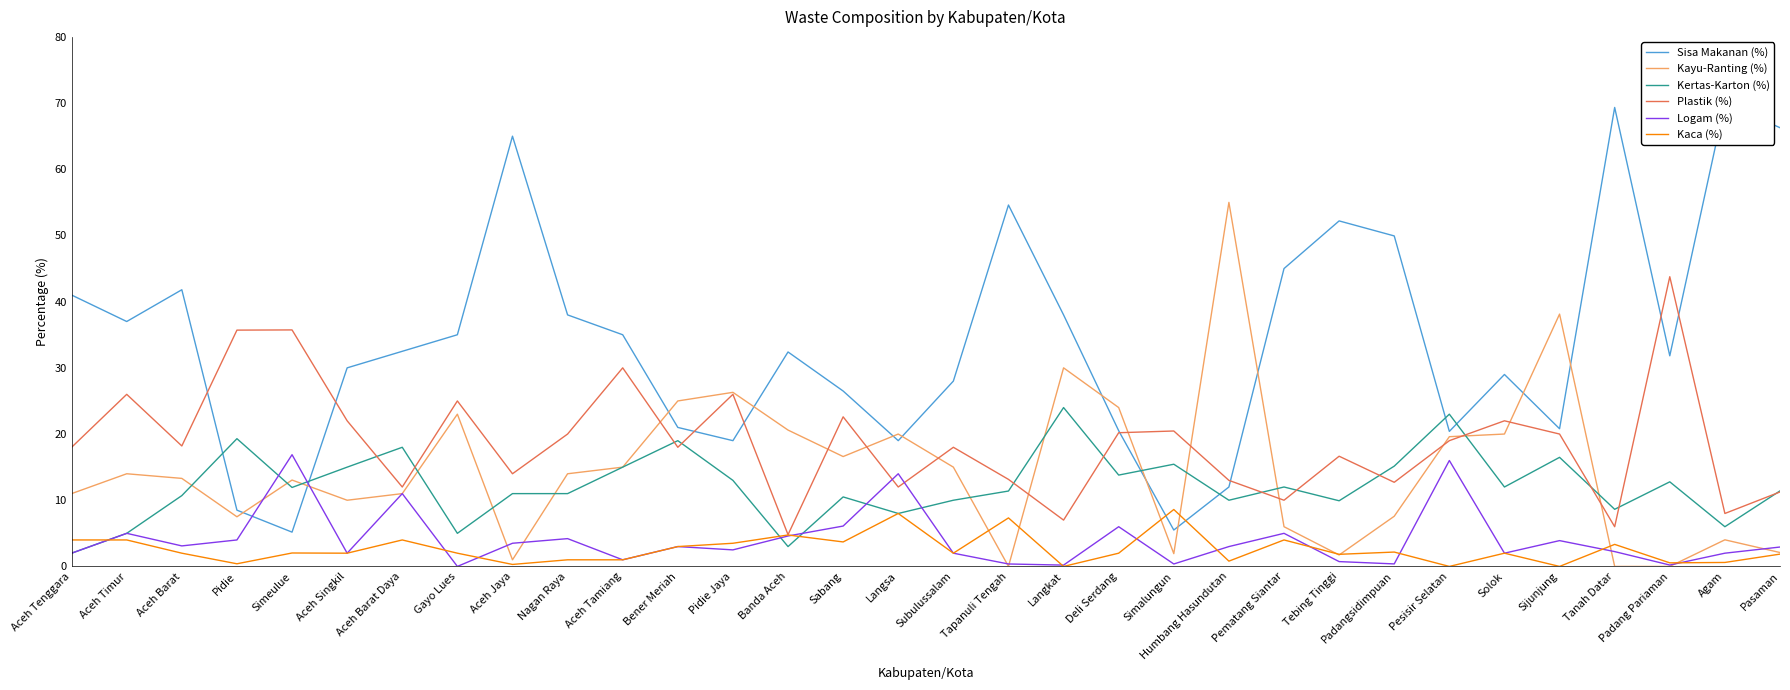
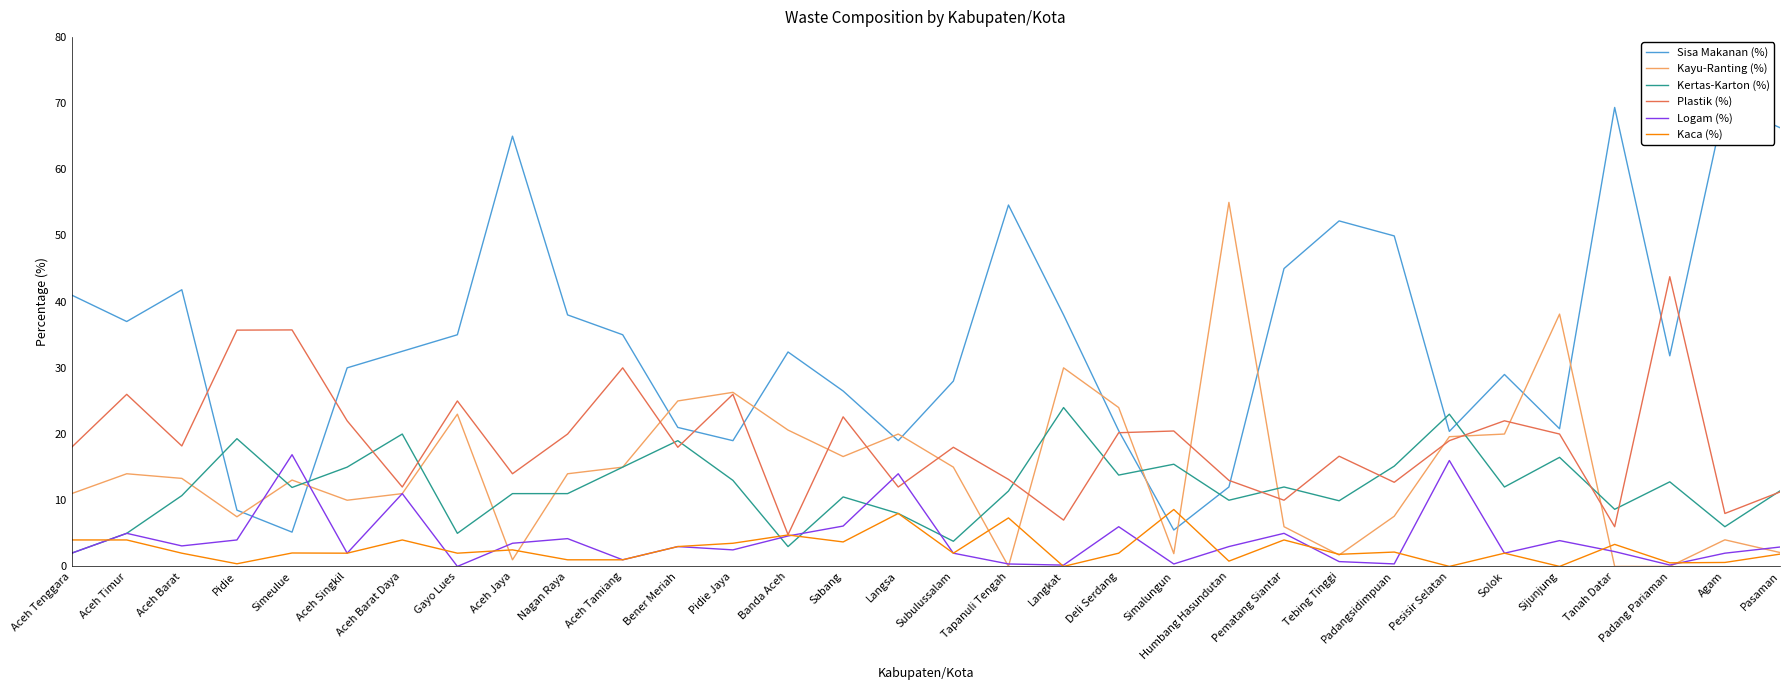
  {
    "Sisa Makanan (%)": {
      "Aceh Tenggara": 41,
      "Aceh Timur": 37,
      "Aceh Barat": 42,
      "Pidie": 9,
      "Simeulue": 5,
      "Aceh Singkil": 30,
      "Aceh Barat Daya": 33,
      "Gayo Lues": 35,
      "Aceh Jaya": 65,
      "Nagan Raya": 38,
      "Aceh Tamiang": 35,
      "Bener Meriah": 21,
      "Pidie Jaya": 19,
      "Banda Aceh": 32,
      "Sabang": 27,
      "Langsa": 19,
      "Subulussalam": 28,
      "Tapanuli Tengah": 55,
      "Langkat": 38,
      "Simalungun": 6,
      "Humbang Hasundutan": 12,
      "Pematang Siantar": 45,
      "Tebing Tinggi": 52,
      "Padangsidimpuan": 50,
      "Pesisir Selatan": 20,
      "Solok": 29,
      "Sijunjung": 21,
      "Tanah Datar": 69,
      "Padang Pariaman": 32,
      "Pasaman": 66
    },
    "Kertas-Karton (%)": {
      "Aceh Barat": 11,
      "Pidie": 19,
      "Simeulue": 12,
      "Aceh Singkil": 15,
-     "Aceh Barat Daya": 18,
+     "Aceh Barat Daya": 20,
      "Gayo Lues": 5,
      "Aceh Jaya": 11,
      "Nagan Raya": 11,
      "Bener Meriah": 19,
      "Pidie Jaya": 13,
      "Banda Aceh": 3,
      "Sabang": 11,
-     "Subulussalam": 10,
+     "Subulussalam": 4,
      "Tapanuli Tengah": 11,
      "Langkat": 24,
      "Deli Serdang": 14,
      "Simalungun": 15,
      "Humbang Hasundutan": 10,
      "Pematang Siantar": 12,
      "Tebing Tinggi": 10,
      "Padangsidimpuan": 15,
      "Pesisir Selatan": 23,
      "Solok": 12,
      "Sijunjung": 16,
      "Tanah Datar": 9,
      "Padang Pariaman": 13,
      "Agam": 6
    },
    "Logam (%)": {
      "Aceh Barat": 3,
      "Pidie": 4,
      "Simeulue": 17,
      "Gayo Lues": 0,
      "Aceh Jaya": 4,
      "Nagan Raya": 4,
      "Pidie Jaya": 3,
      "Sabang": 6,
      "Langsa": 14,
      "Deli Serdang": 6,
      "Simalungun": 0,
      "Humbang Hasundutan": 3,
      "Pematang Siantar": 5,
      "Tebing Tinggi": 1,
      "Padangsidimpuan": 0,
      "Pesisir Selatan": 16,
      "Sijunjung": 4,
      "Tanah Datar": 2,
      "Agam": 2,
      "Pasaman": 3
    },
    "Kaca (%)": {
      "Aceh Tenggara": 4,
      "Aceh Timur": 4,
      "Aceh Barat": 2,
      "Pidie": 0,
      "Simeulue": 2,
      "Aceh Barat Daya": 4,
      "Gayo Lues": 2,
-     "Aceh Jaya": 0,
+     "Aceh Jaya": 3,
      "Nagan Raya": 1,
      "Pidie Jaya": 4,
      "Sabang": 4,
      "Tapanuli Tengah": 7,
      "Deli Serdang": 2,
      "Simalungun": 9,
      "Humbang Hasundutan": 1,
      "Pematang Siantar": 4,
      "Padangsidimpuan": 2,
      "Pesisir Selatan": 0,
      "Sijunjung": 0,
      "Tanah Datar": 3,
      "Agam": 1
    }
  }
